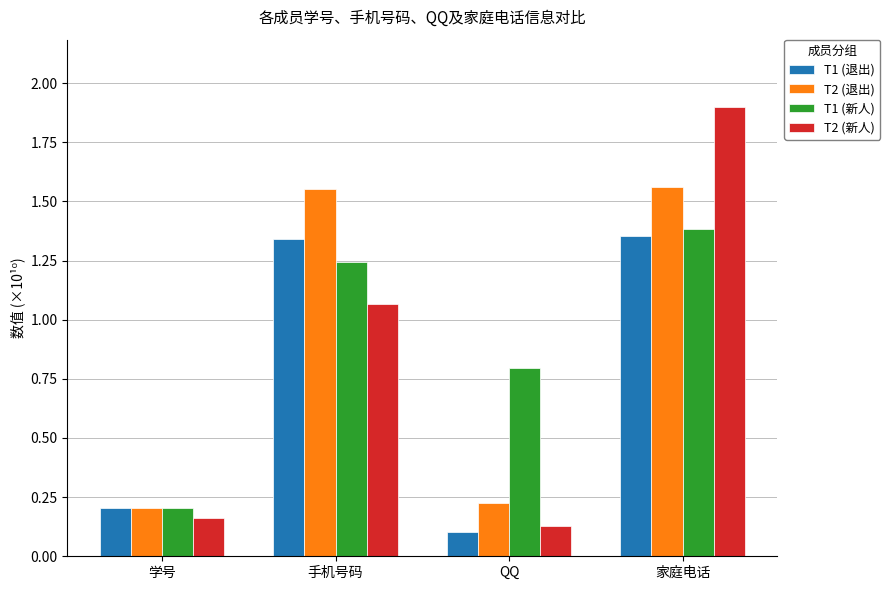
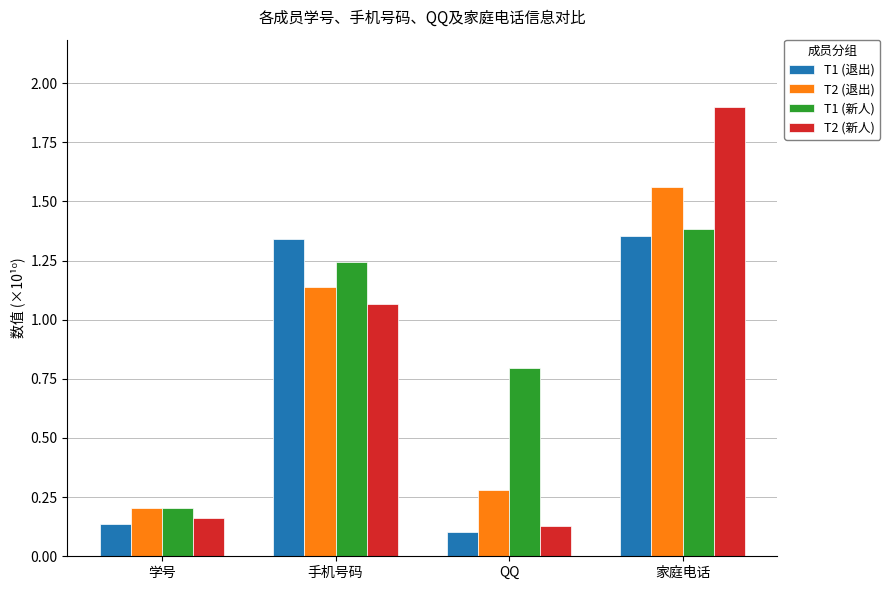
  {
    "T1 (退出)": {
-     "学号": 0.20,
+     "学号": 0.13,
      "手机号码": 1.34,
      "QQ": 0.10,
      "家庭电话": 1.36
    },
    "T2 (退出)": {
      "学号": 0.20,
-     "手机号码": 1.55,
-     "QQ": 0.22,
+     "手机号码": 1.14,
+     "QQ": 0.28,
      "家庭电话": 1.56
    },
    "T1 (新人)": {
      "学号": 0.20,
      "手机号码": 1.24,
      "QQ": 0.79,
      "家庭电话": 1.38
    },
    "T2 (新人)": {
      "学号": 0.16,
      "手机号码": 1.07,
      "QQ": 0.13,
      "家庭电话": 1.90
    }
  }
